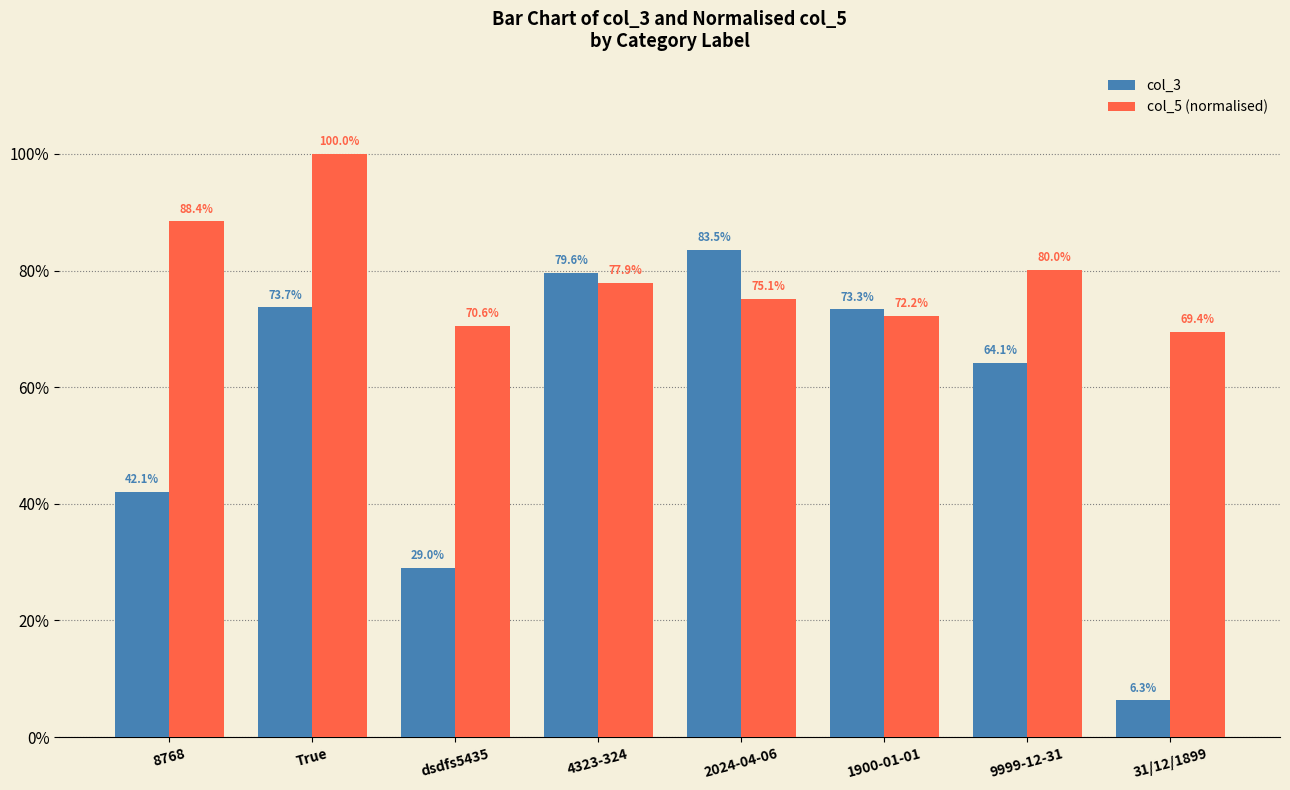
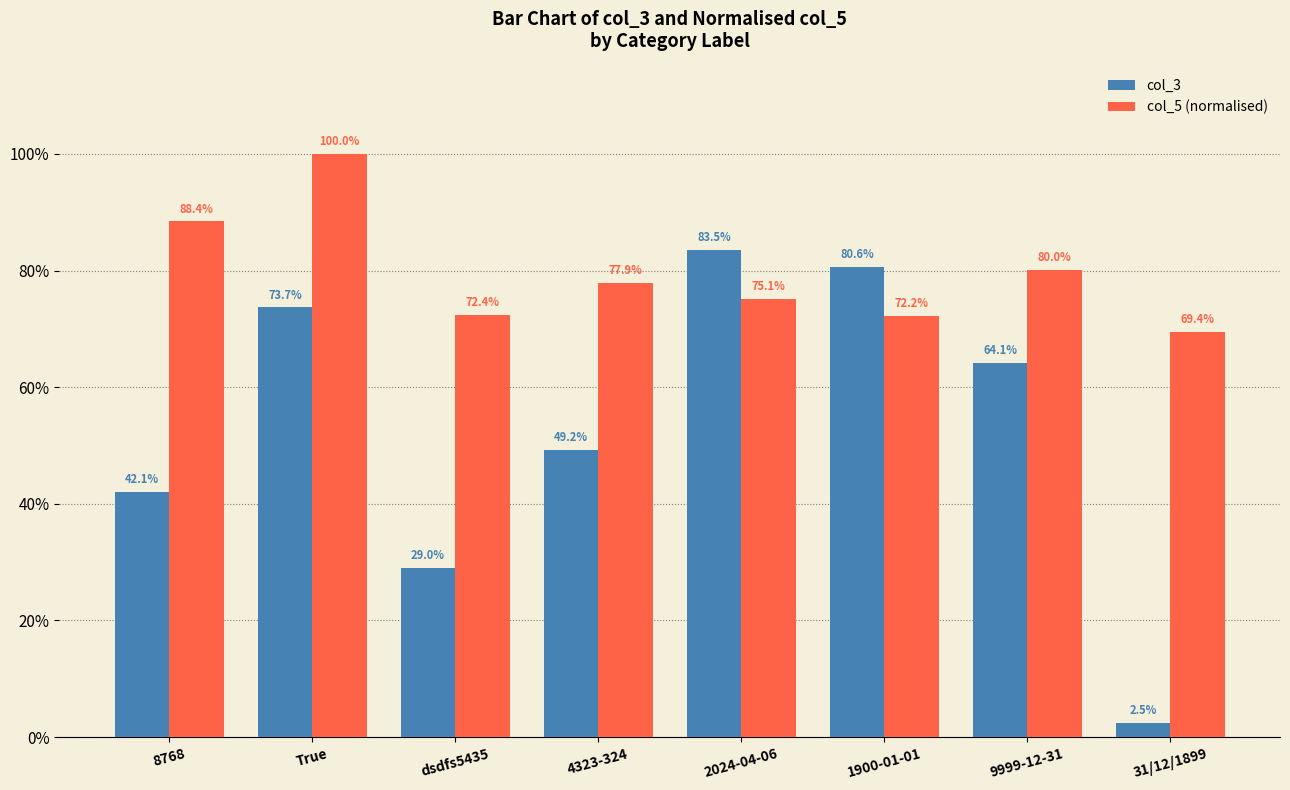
  {
    "col_3": {
      "8768": "42.1%",
      "True": "73.7%",
      "dsdfs5435": "29.0%",
-     "4323-324": "79.6%",
+     "4323-324": "49.2%",
      "2024-04-06": "83.5%",
-     "1900-01-01": "73.3%",
+     "1900-01-01": "80.6%",
      "9999-12-31": "64.1%",
-     "31/12/1899": "6.3%"
+     "31/12/1899": "2.5%"
    },
    "col_5 (normalised)": {
      "8768": "88.4%",
      "True": "100.0%",
-     "dsdfs5435": "70.6%",
+     "dsdfs5435": "72.4%",
      "4323-324": "77.9%",
      "2024-04-06": "75.1%",
      "1900-01-01": "72.2%",
      "9999-12-31": "80.0%",
      "31/12/1899": "69.4%"
    }
  }
